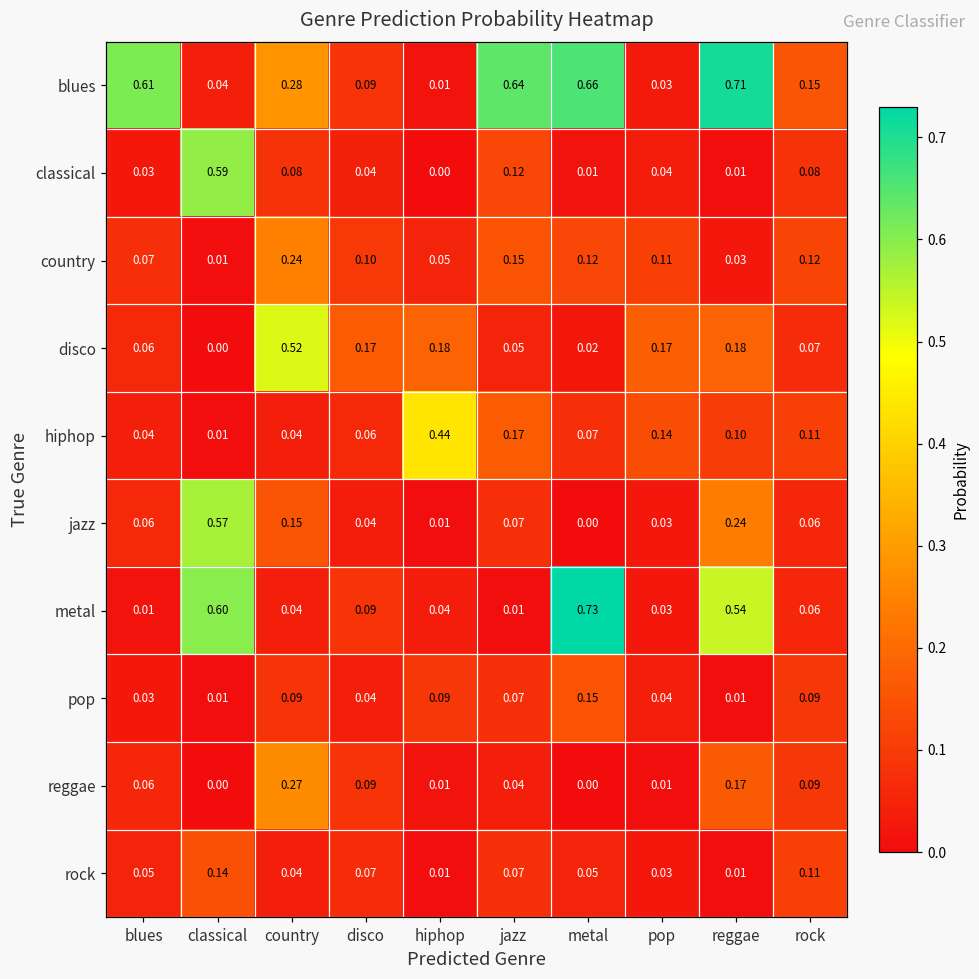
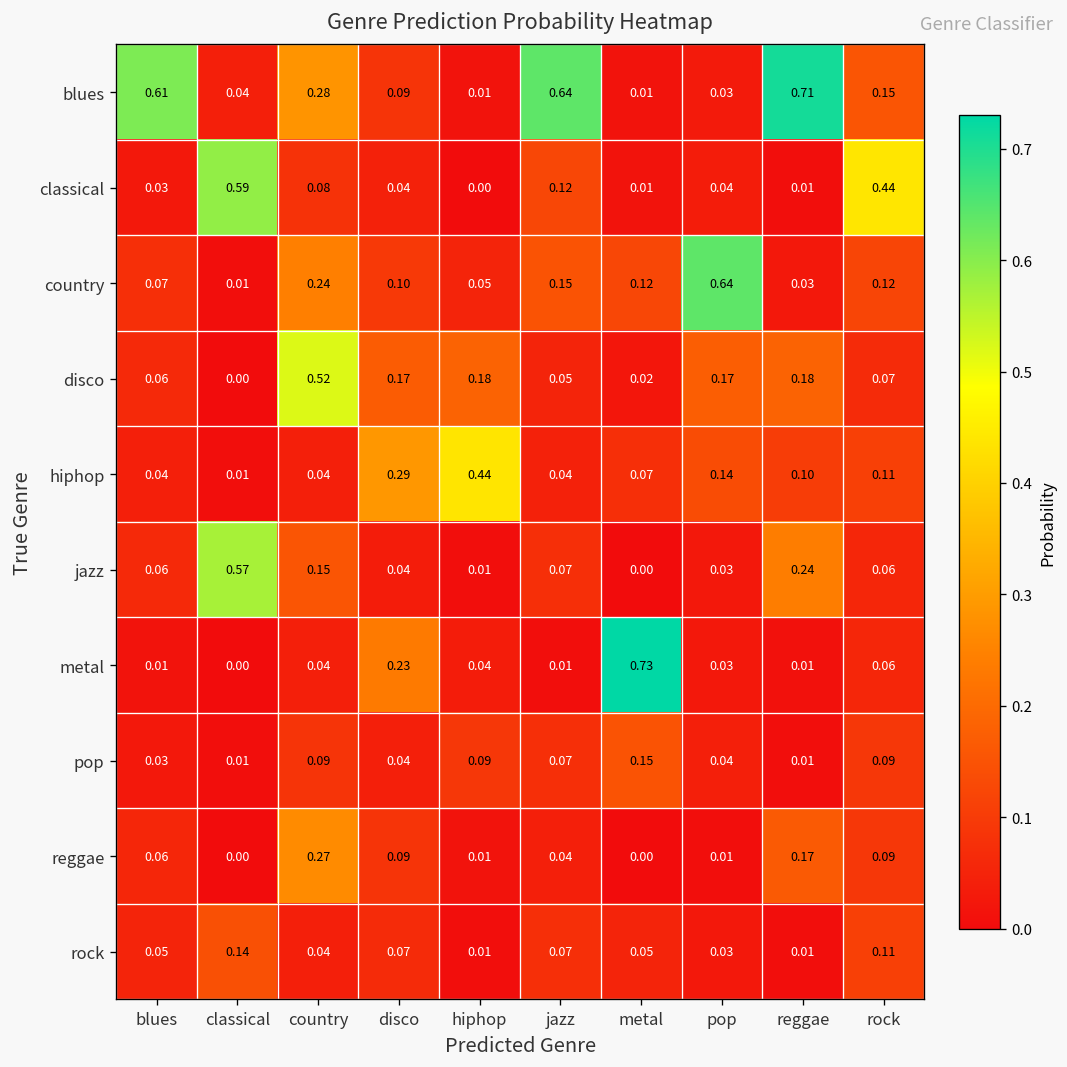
  {
    "blues": {
      "blues": 0.61,
      "classical": 0.04,
      "country": 0.28,
      "disco": 0.09,
      "hiphop": 0.01,
      "jazz": 0.64,
-     "metal": 0.66,
+     "metal": 0.01,
      "pop": 0.03,
      "reggae": 0.71,
      "rock": 0.15
    },
    "classical": {
      "blues": 0.03,
      "classical": 0.59,
      "country": 0.08,
      "disco": 0.04,
      "hiphop": 0.00,
      "jazz": 0.12,
      "metal": 0.01,
      "pop": 0.04,
      "reggae": 0.01,
-     "rock": 0.08
+     "rock": 0.44
    },
    "country": {
      "blues": 0.07,
      "classical": 0.01,
      "country": 0.24,
      "disco": 0.10,
      "hiphop": 0.05,
      "jazz": 0.15,
      "metal": 0.12,
-     "pop": 0.11,
+     "pop": 0.64,
      "reggae": 0.03,
      "rock": 0.12
    },
    "disco": {
      "blues": 0.06,
      "classical": 0.00,
      "country": 0.52,
      "disco": 0.17,
      "hiphop": 0.18,
      "jazz": 0.05,
      "metal": 0.02,
      "pop": 0.17,
      "reggae": 0.18,
      "rock": 0.07
    },
    "hiphop": {
      "blues": 0.04,
      "classical": 0.01,
      "country": 0.04,
-     "disco": 0.06,
+     "disco": 0.29,
      "hiphop": 0.44,
-     "jazz": 0.17,
+     "jazz": 0.04,
      "metal": 0.07,
      "pop": 0.14,
      "reggae": 0.10,
      "rock": 0.11
    },
    "jazz": {
      "blues": 0.06,
      "classical": 0.57,
      "country": 0.15,
      "disco": 0.04,
      "hiphop": 0.01,
      "jazz": 0.07,
      "metal": 0.00,
      "pop": 0.03,
      "reggae": 0.24,
      "rock": 0.06
    },
    "metal": {
      "blues": 0.01,
-     "classical": 0.60,
+     "classical": 0.00,
      "country": 0.04,
-     "disco": 0.09,
+     "disco": 0.23,
      "hiphop": 0.04,
      "jazz": 0.01,
      "metal": 0.73,
      "pop": 0.03,
-     "reggae": 0.54,
+     "reggae": 0.01,
      "rock": 0.06
    },
    "pop": {
      "blues": 0.03,
      "classical": 0.01,
      "country": 0.09,
      "disco": 0.04,
      "hiphop": 0.09,
      "jazz": 0.07,
      "metal": 0.15,
      "pop": 0.04,
      "reggae": 0.01,
      "rock": 0.09
    },
    "reggae": {
      "blues": 0.06,
      "classical": 0.00,
      "country": 0.27,
      "disco": 0.09,
      "hiphop": 0.01,
      "jazz": 0.04,
      "metal": 0.00,
      "pop": 0.01,
      "reggae": 0.17,
      "rock": 0.09
    },
    "rock": {
      "blues": 0.05,
      "classical": 0.14,
      "country": 0.04,
      "disco": 0.07,
      "hiphop": 0.01,
      "jazz": 0.07,
      "metal": 0.05,
      "pop": 0.03,
      "reggae": 0.01,
      "rock": 0.11
    }
  }
